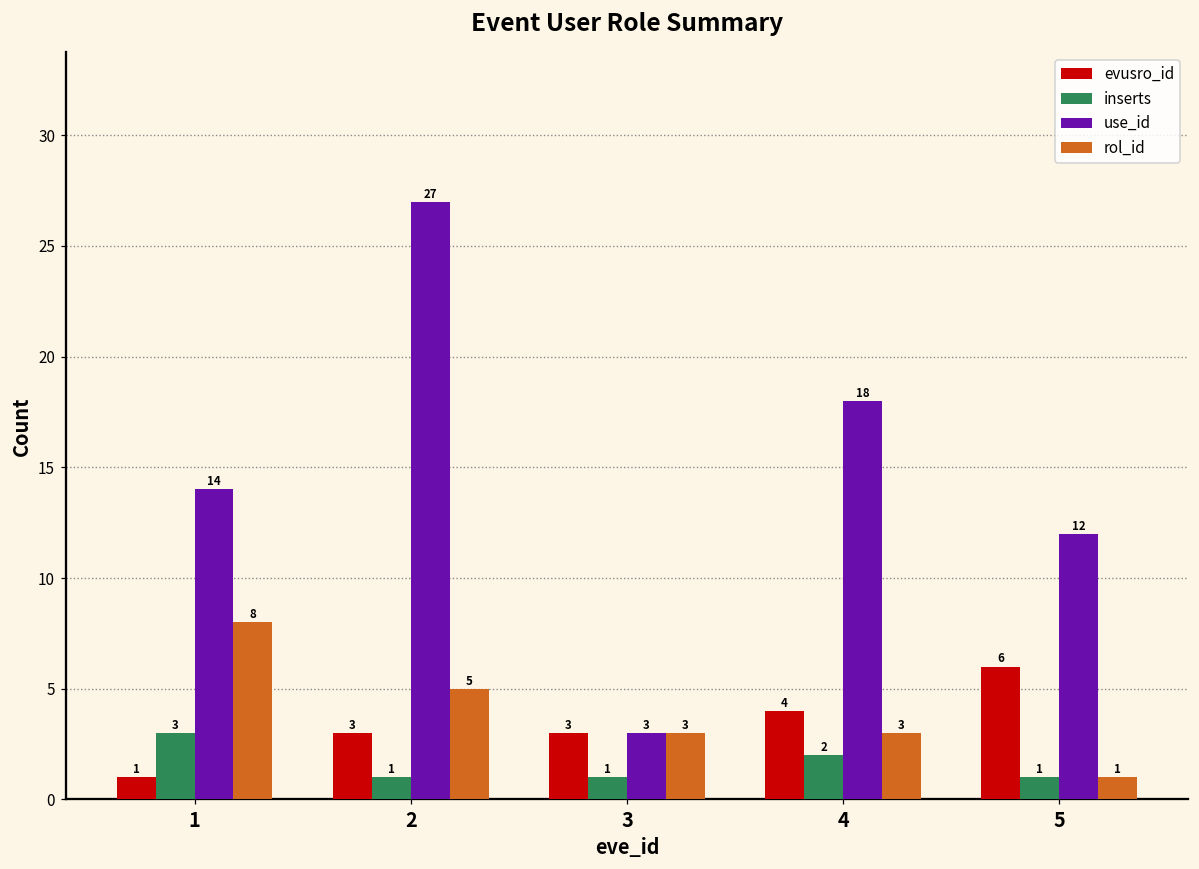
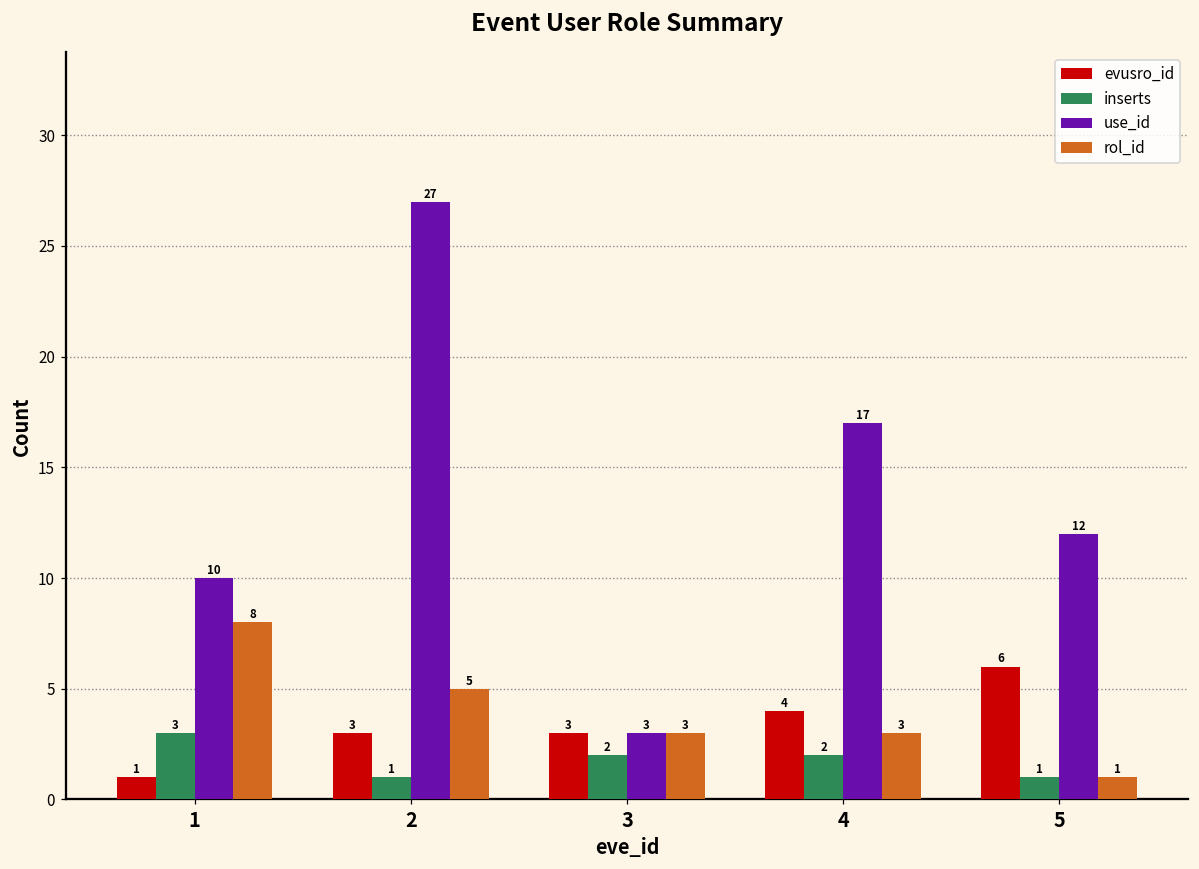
  {
    "evusro_id": {
      "1": 1,
      "2": 3,
      "3": 3,
      "4": 4,
      "5": 6
    },
    "inserts": {
      "1": 3,
      "2": 1,
-     "3": 1,
+     "3": 2,
      "4": 2,
      "5": 1
    },
    "use_id": {
-     "1": 14,
+     "1": 10,
      "2": 27,
      "3": 3,
-     "4": 18,
+     "4": 17,
      "5": 12
    },
    "rol_id": {
      "1": 8,
      "2": 5,
      "3": 3,
      "4": 3,
      "5": 1
    }
  }
